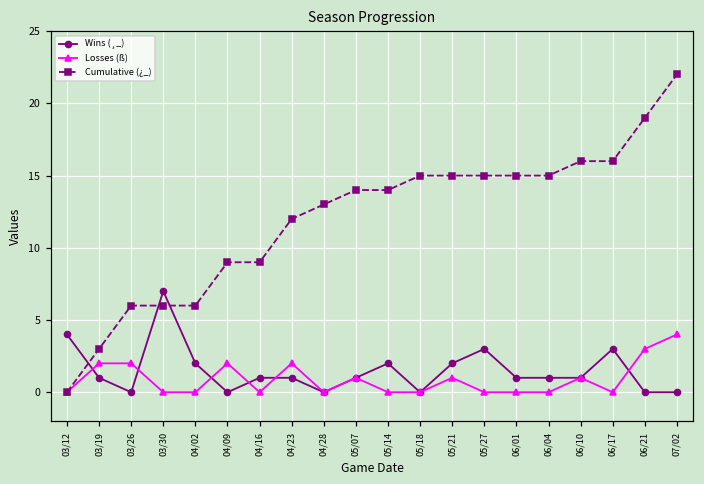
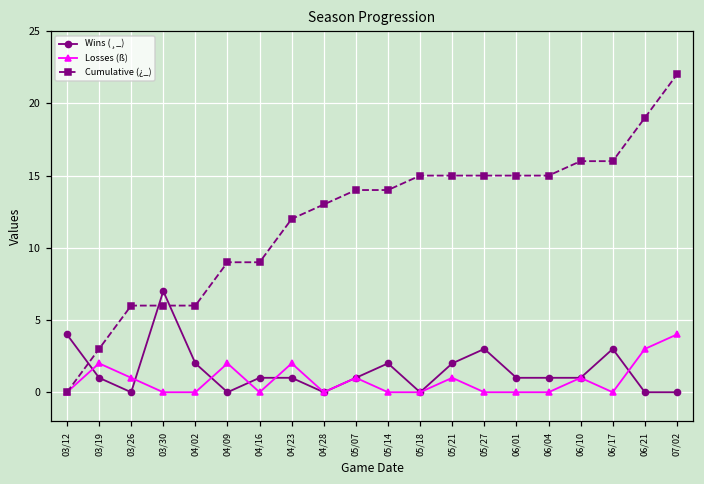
  {
    "Losses (ß)": {
      "03/19": 2,
-     "03/26": 2,
+     "03/26": 1,
      "03/30": 0,
      "04/02": 0,
      "04/09": 2,
      "04/16": 0,
      "04/23": 2,
      "05/14": 0,
      "05/21": 1,
      "05/27": 0,
      "06/01": 0,
      "06/04": 0,
      "06/17": 0,
      "06/21": 3,
      "07/02": 4
    }
  }
